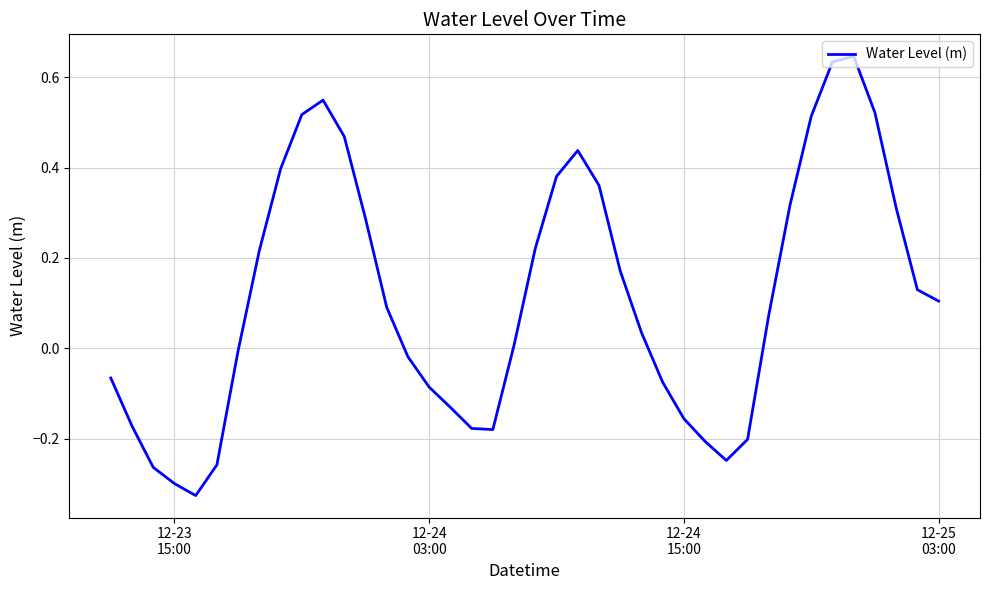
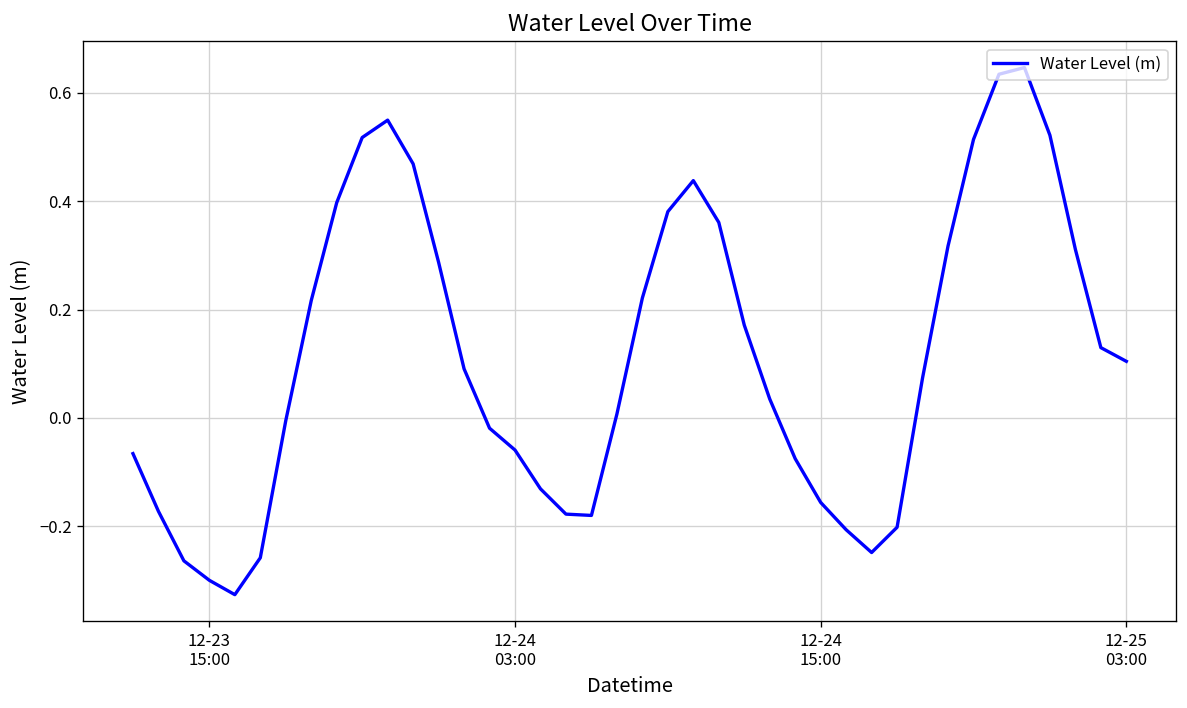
  {
    "12-23 15:00": -0.30,
-   "12-24 03:00": -0.09,
+   "12-24 03:00": -0.06,
    "12-24 15:00": -0.16,
    "12-25 03:00": 0.10
  }
